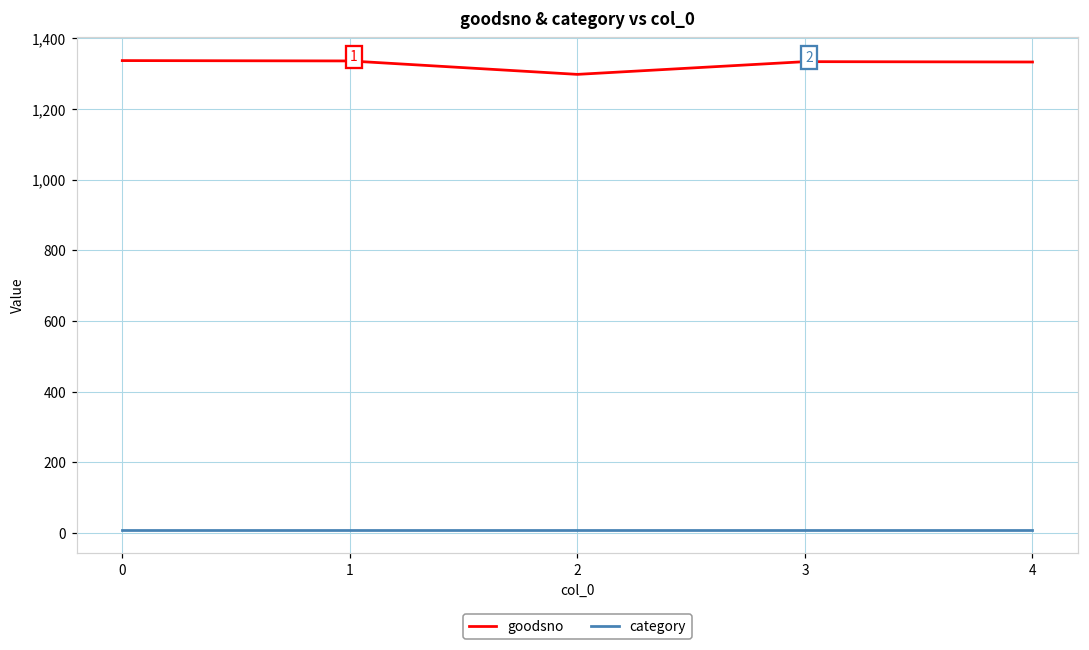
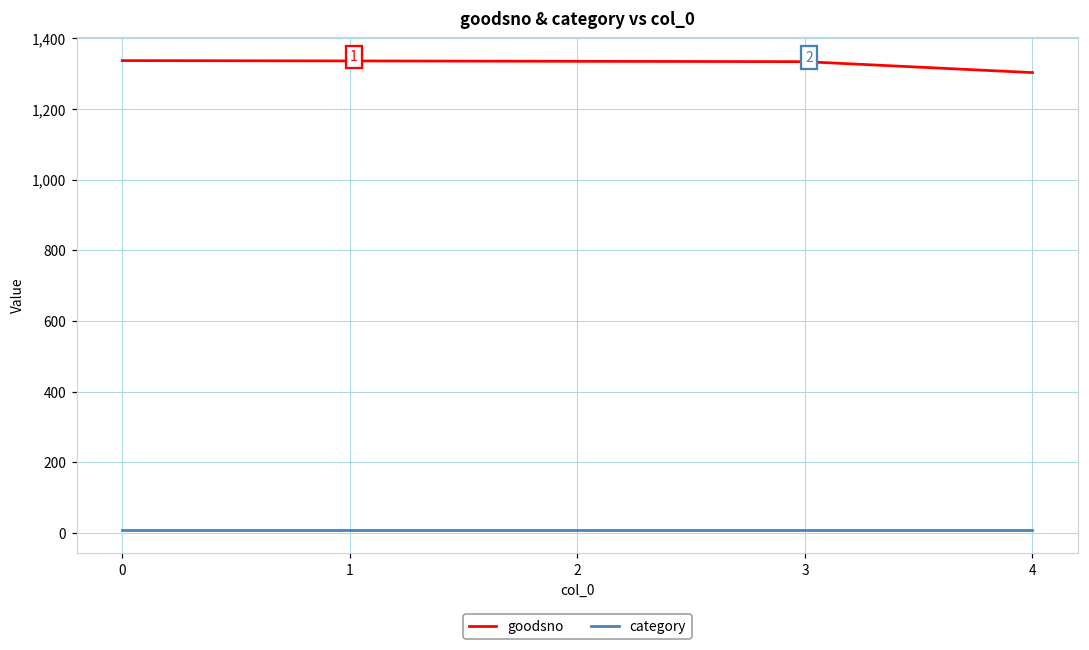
  {
    "goodsno": {
      "0": "1,340",
-     "2": "1,300",
-     "4": "1,330"
+     "2": "1,340",
+     "4": "1,300"
    },
    "category": {
      "0": "10",
      "1": "10",
      "2": "10",
      "3": "10",
      "4": "10"
    }
  }
